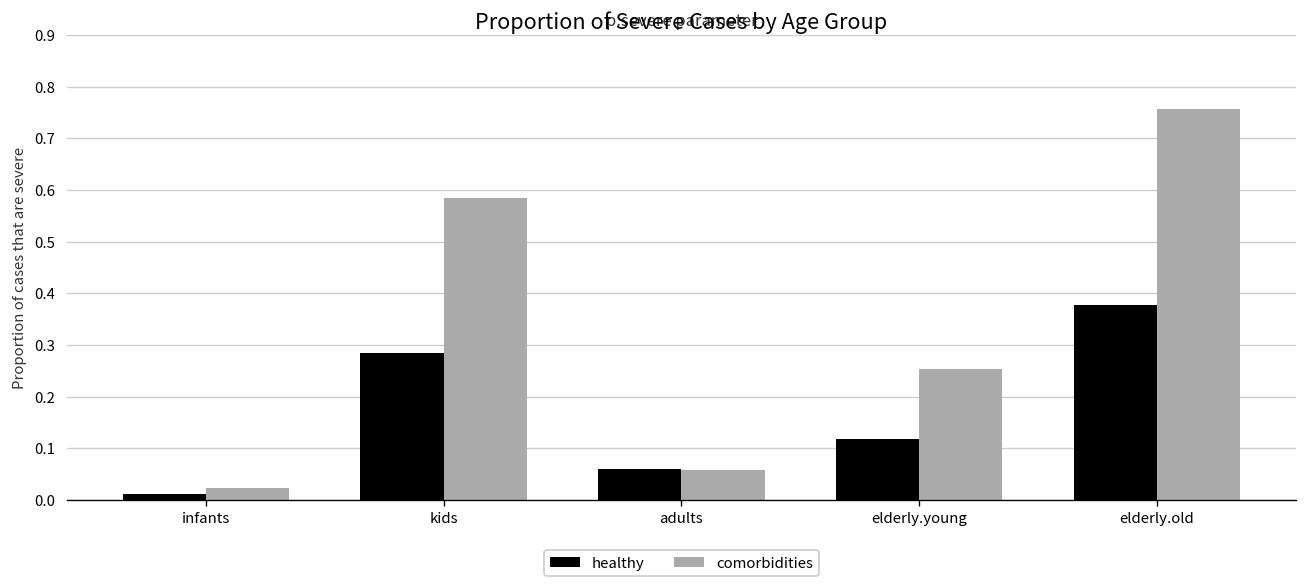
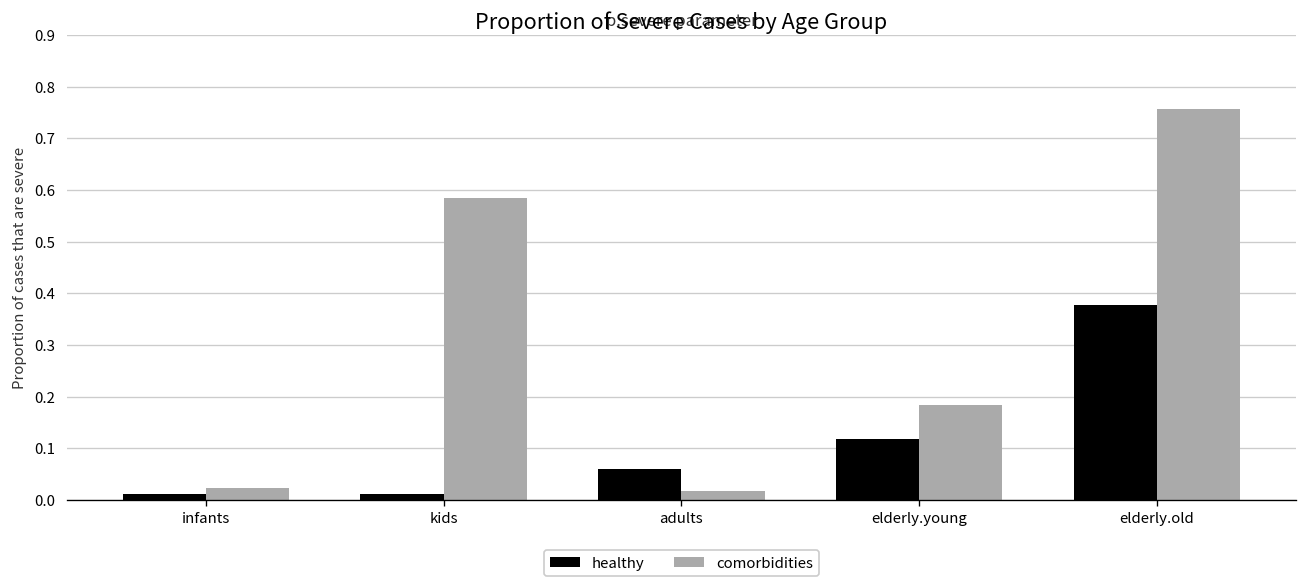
  {
    "healthy": {
      "infants": 0.01,
-     "kids": 0.28,
+     "kids": 0.01,
      "adults": 0.06,
      "elderly.young": 0.12,
      "elderly.old": 0.38
    },
    "comorbidities": {
      "infants": 0.02,
      "kids": 0.59,
-     "adults": 0.06,
-     "elderly.young": 0.25,
+     "adults": 0.02,
+     "elderly.young": 0.18,
      "elderly.old": 0.76
    }
  }
